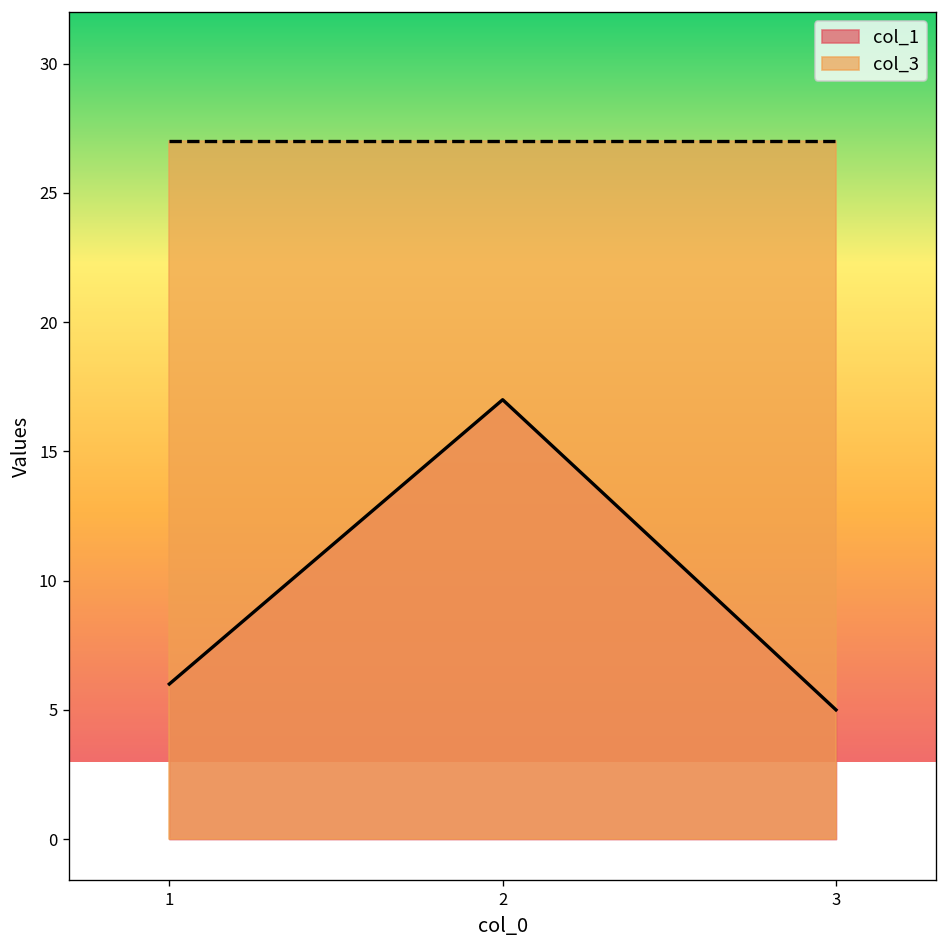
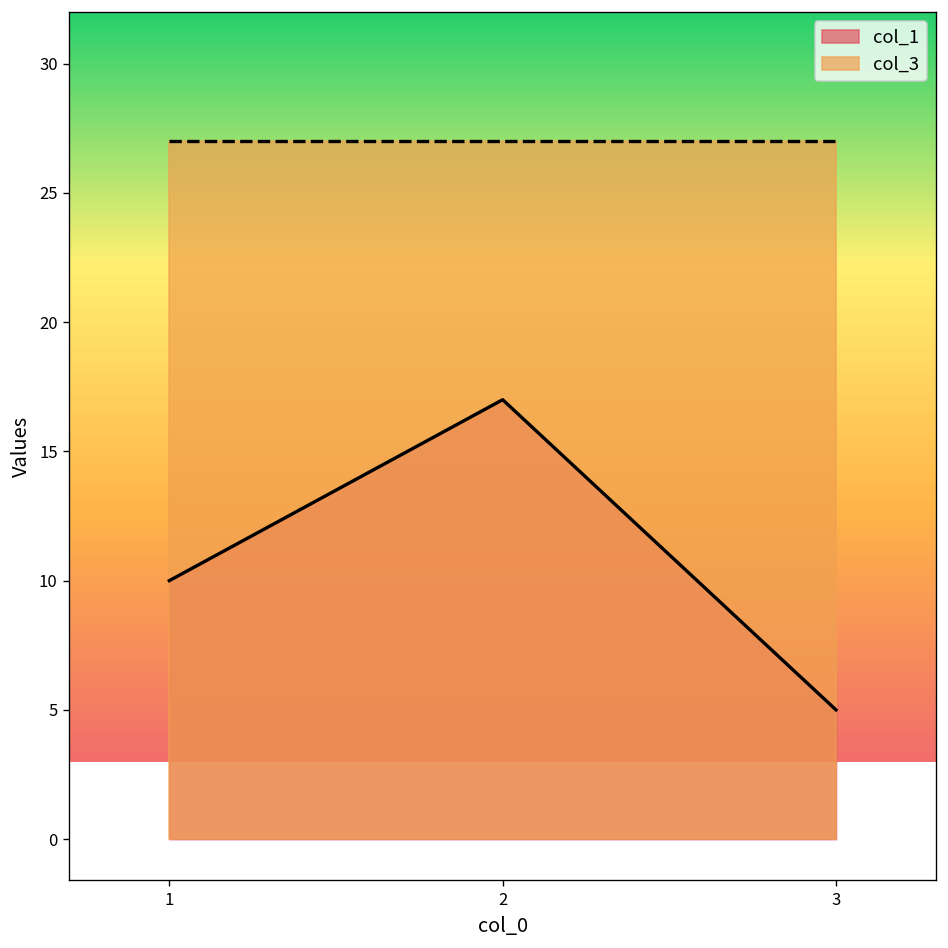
  {
    "col_1": {
-     "1": 6,
+     "1": 10,
      "2": 17,
      "3": 5
    },
    "col_3": {
      "1": 27,
      "2": 27,
      "3": 27
    }
  }
